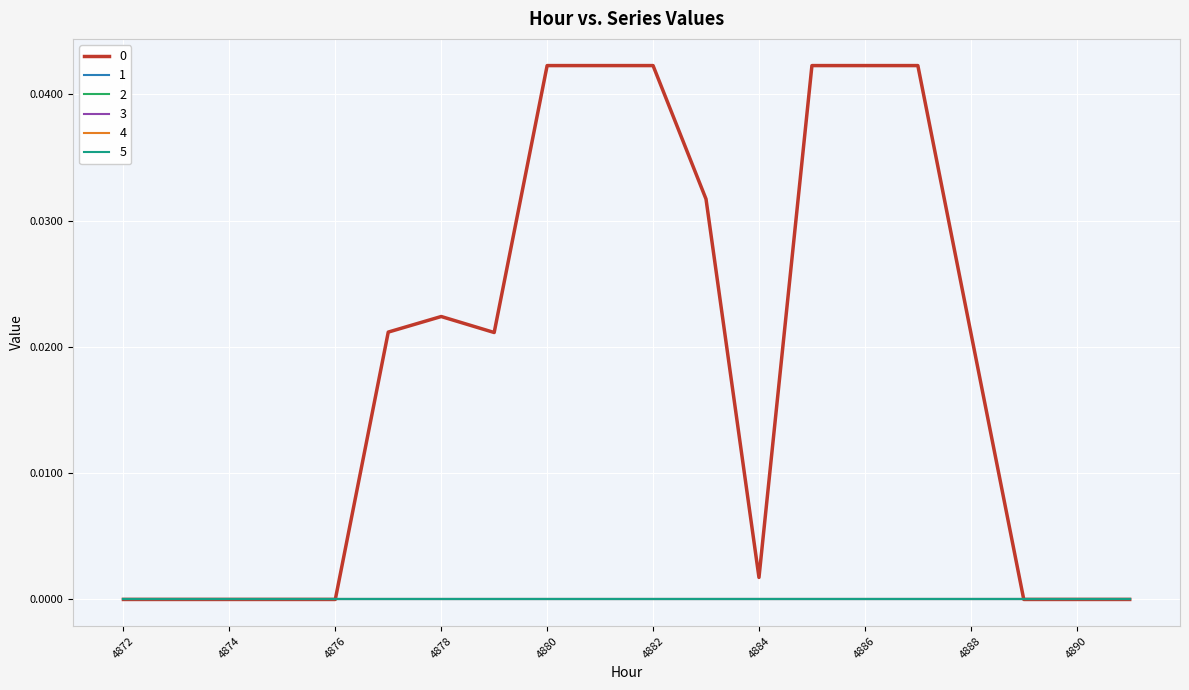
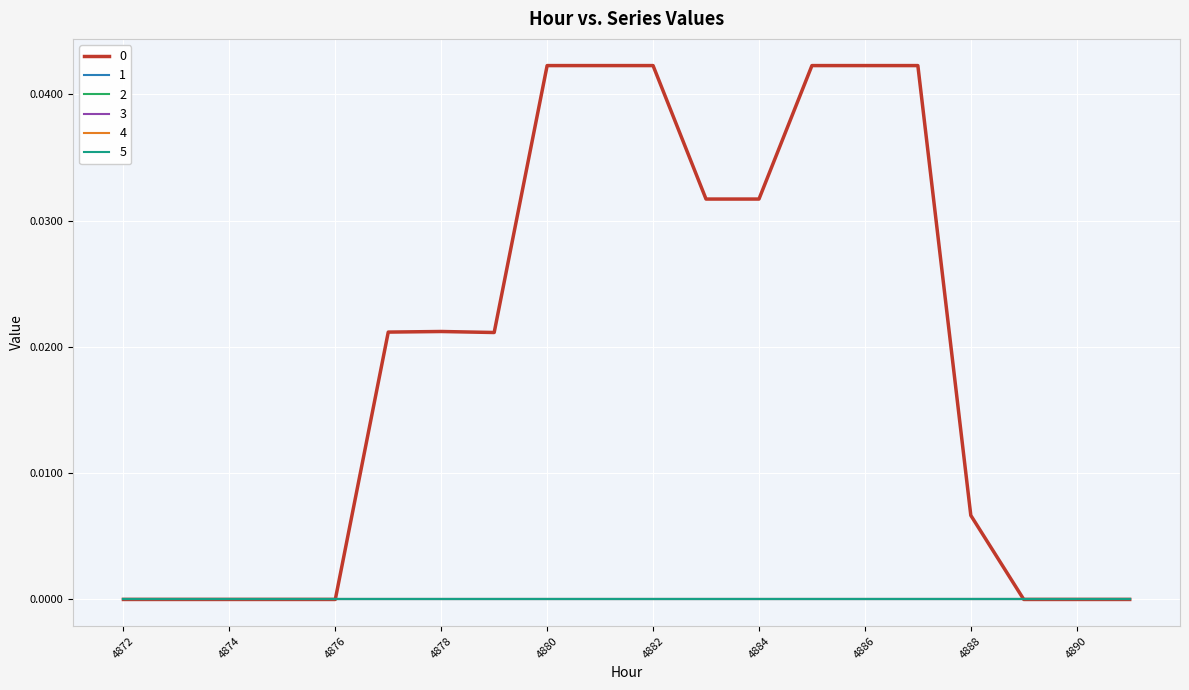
  {
    "0": {
-     "4878": 0.0224,
+     "4878": 0.0212,
      "4880": 0.0423,
      "4882": 0.0423,
-     "4884": 0.0017,
+     "4884": 0.0317,
      "4886": 0.0423,
-     "4888": 0.0211
+     "4888": 0.0067
    },
    "5": {
      "4878": 0.0000,
      "4880": 0.0000,
      "4882": 0.0000,
      "4884": 0.0000,
      "4886": 0.0000,
      "4888": 0.0000
    }
  }
